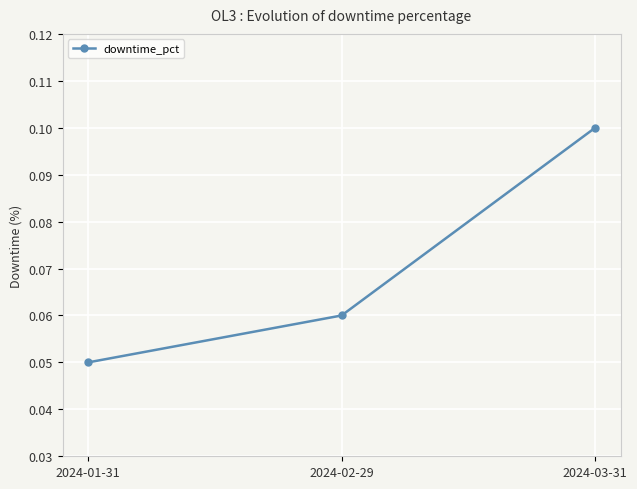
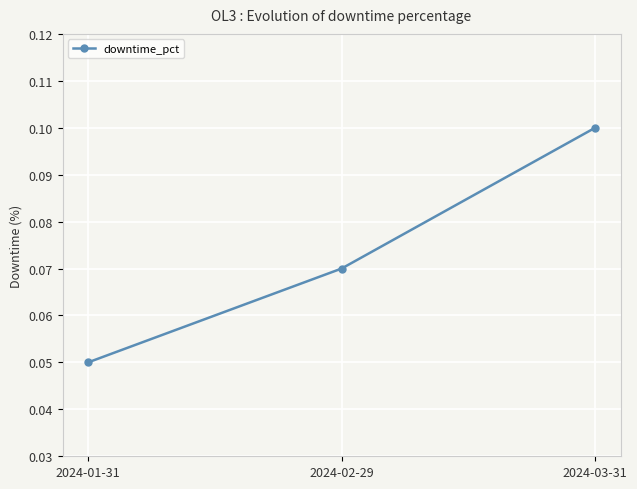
  {
    "2024-01-31": 0.05,
-   "2024-02-29": 0.06,
+   "2024-02-29": 0.07,
    "2024-03-31": 0.10
  }
